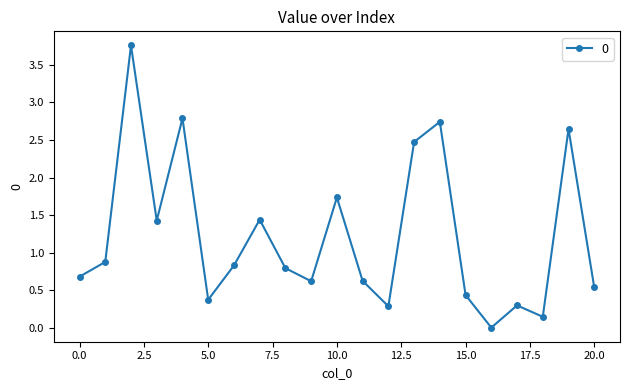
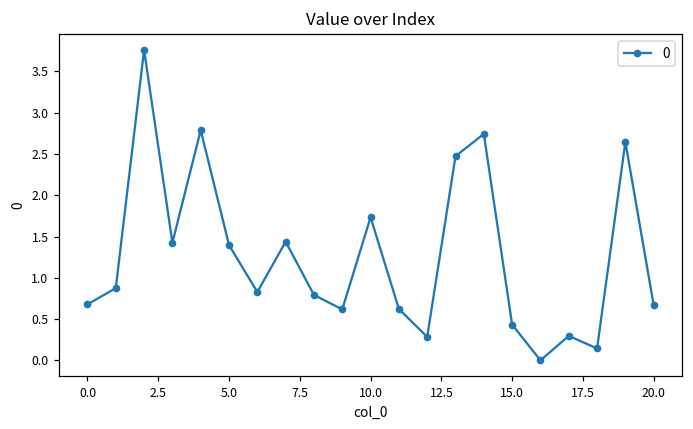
  {
    "0.0": 0.7,
-   "5.0": 0.4,
+   "5.0": 1.4,
    "10.0": 1.7,
    "15.0": 0.4,
-   "20.0": 0.5
+   "20.0": 0.7
  }
